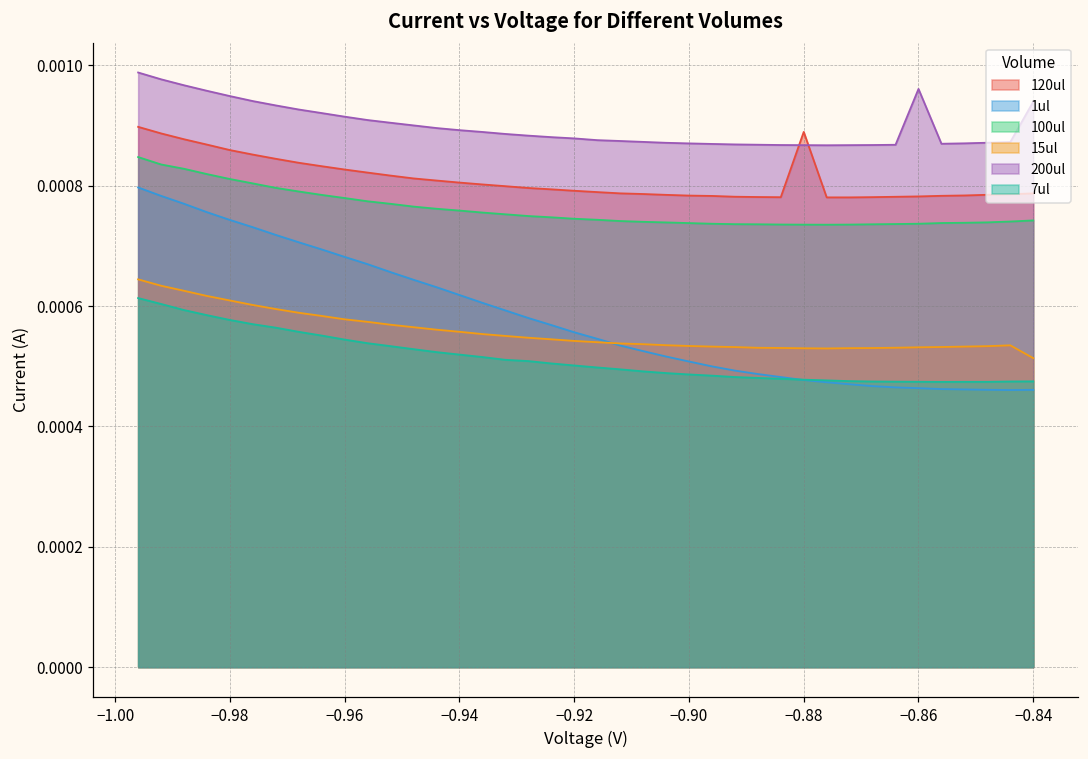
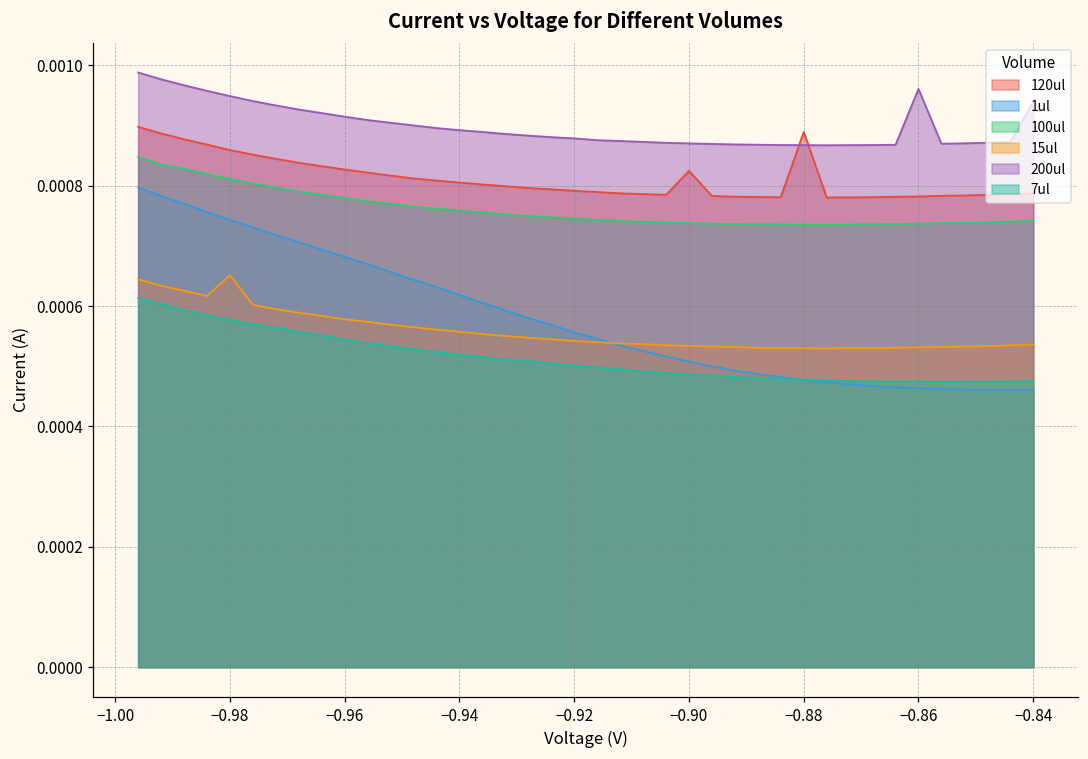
  {
    "120ul": {
      "−0.98": 0.00086,
      "−0.96": 0.00083,
      "−0.94": 0.00081,
      "−0.92": 0.00079,
-     "−0.90": 0.00078,
+     "−0.90": 0.00082,
      "−0.88": 0.00089,
      "−0.86": 0.00078
    },
    "15ul": {
-     "−0.98": 0.00061,
+     "−0.98": 0.00065,
      "−0.96": 0.00058,
      "−0.94": 0.00056,
      "−0.92": 0.00054,
      "−0.90": 0.00053,
      "−0.88": 0.00053,
      "−0.86": 0.00053,
-     "−0.84": 0.00051
+     "−0.84": 0.00054
    },
    "200ul": {
      "−0.98": 0.00095,
      "−0.96": 0.00091,
      "−0.94": 0.00089,
      "−0.92": 0.00088,
      "−0.90": 0.00087,
      "−0.88": 0.00087,
      "−0.86": 0.00096
    }
  }
